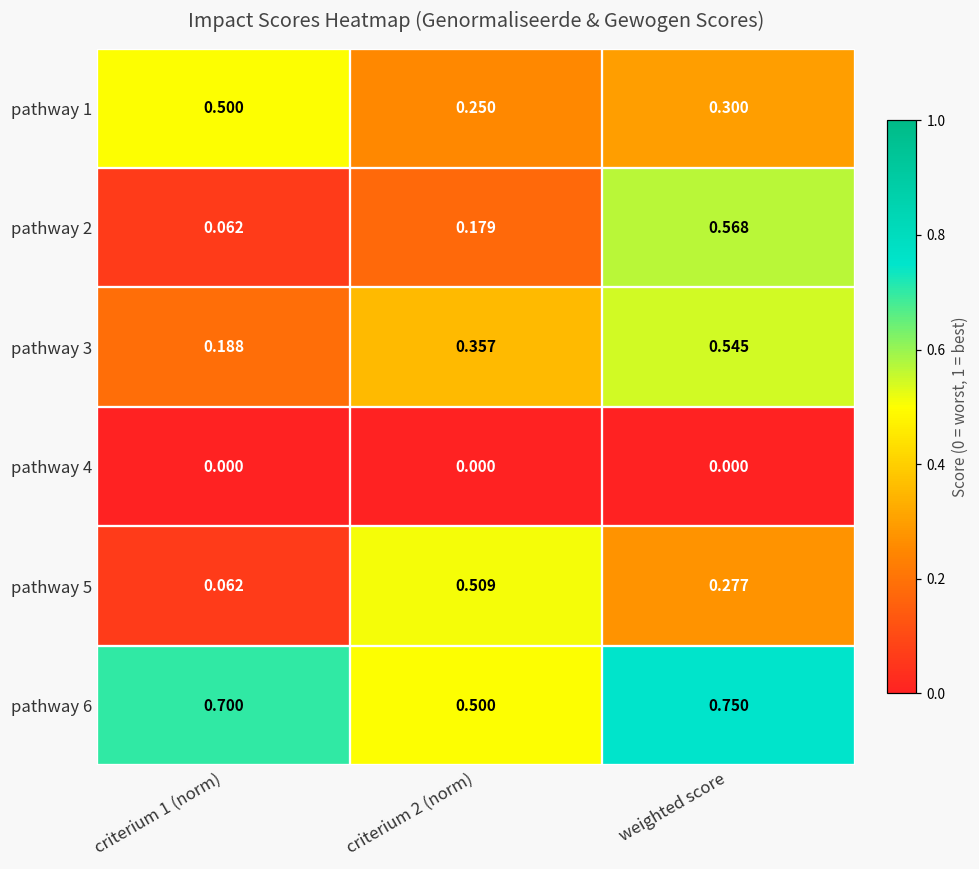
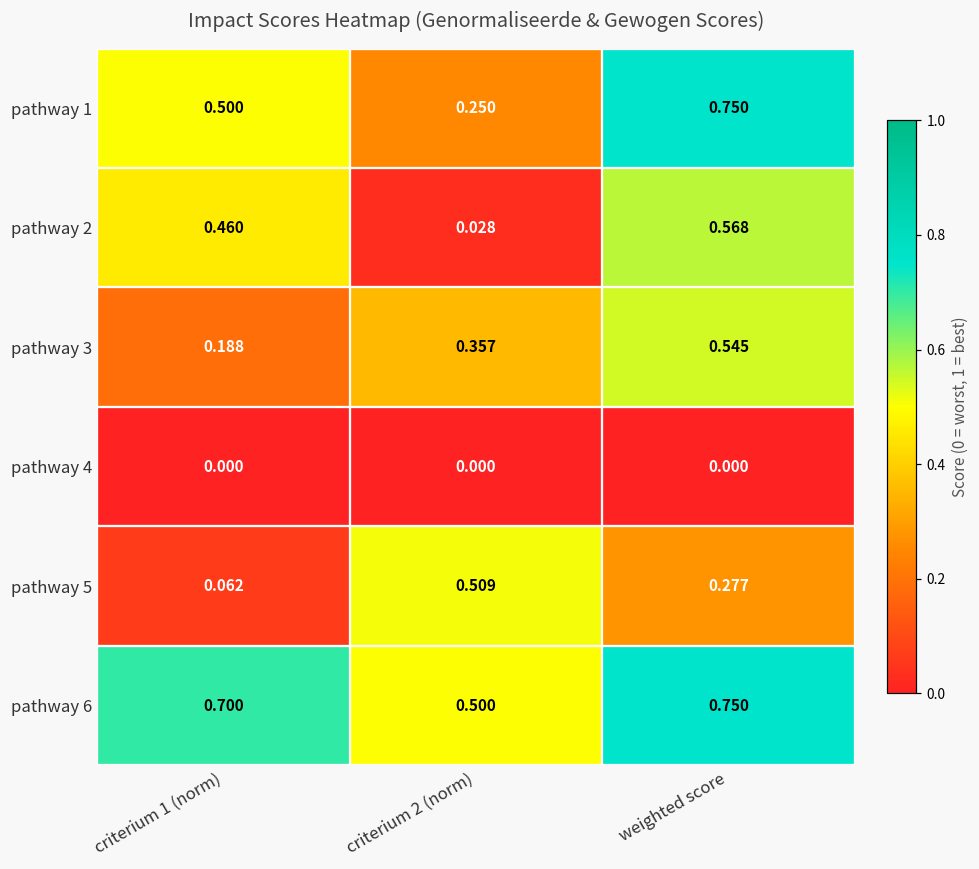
  {
    "pathway 1": {
      "criterium 1 (norm)": 0.500,
      "criterium 2 (norm)": 0.250,
-     "weighted score": 0.300
+     "weighted score": 0.750
    },
    "pathway 2": {
-     "criterium 1 (norm)": 0.062,
-     "criterium 2 (norm)": 0.179,
+     "criterium 1 (norm)": 0.460,
+     "criterium 2 (norm)": 0.028,
      "weighted score": 0.568
    },
    "pathway 3": {
      "criterium 1 (norm)": 0.188,
      "criterium 2 (norm)": 0.357,
      "weighted score": 0.545
    },
    "pathway 4": {
      "criterium 1 (norm)": 0.000,
      "criterium 2 (norm)": 0.000,
      "weighted score": 0.000
    },
    "pathway 5": {
      "criterium 1 (norm)": 0.062,
      "criterium 2 (norm)": 0.509,
      "weighted score": 0.277
    },
    "pathway 6": {
      "criterium 1 (norm)": 0.700,
      "criterium 2 (norm)": 0.500,
      "weighted score": 0.750
    }
  }
